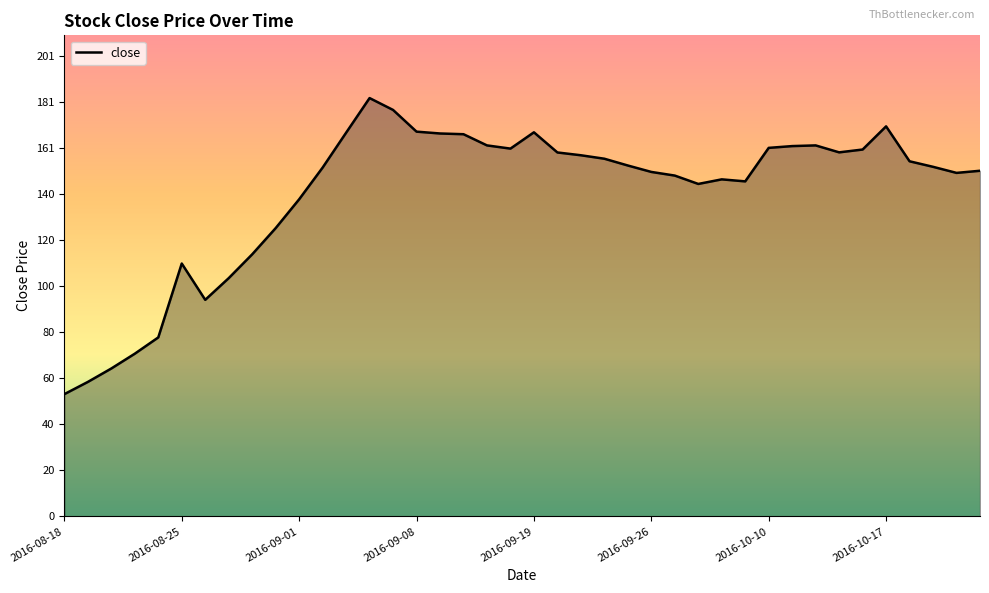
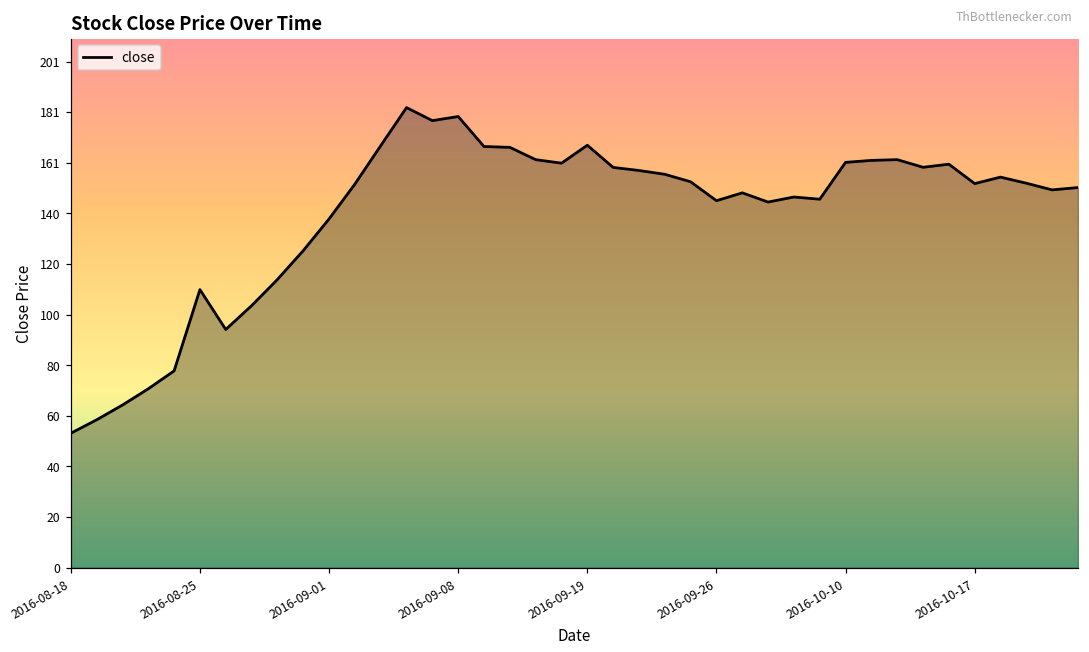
  {
    "2016-08-18": 53,
    "2016-08-25": 110,
    "2016-09-01": 138,
-   "2016-09-08": 168,
+   "2016-09-08": 179,
    "2016-09-19": 168,
-   "2016-09-26": 150,
+   "2016-09-26": 146,
    "2016-10-10": 161,
-   "2016-10-17": 170
+   "2016-10-17": 152
  }
